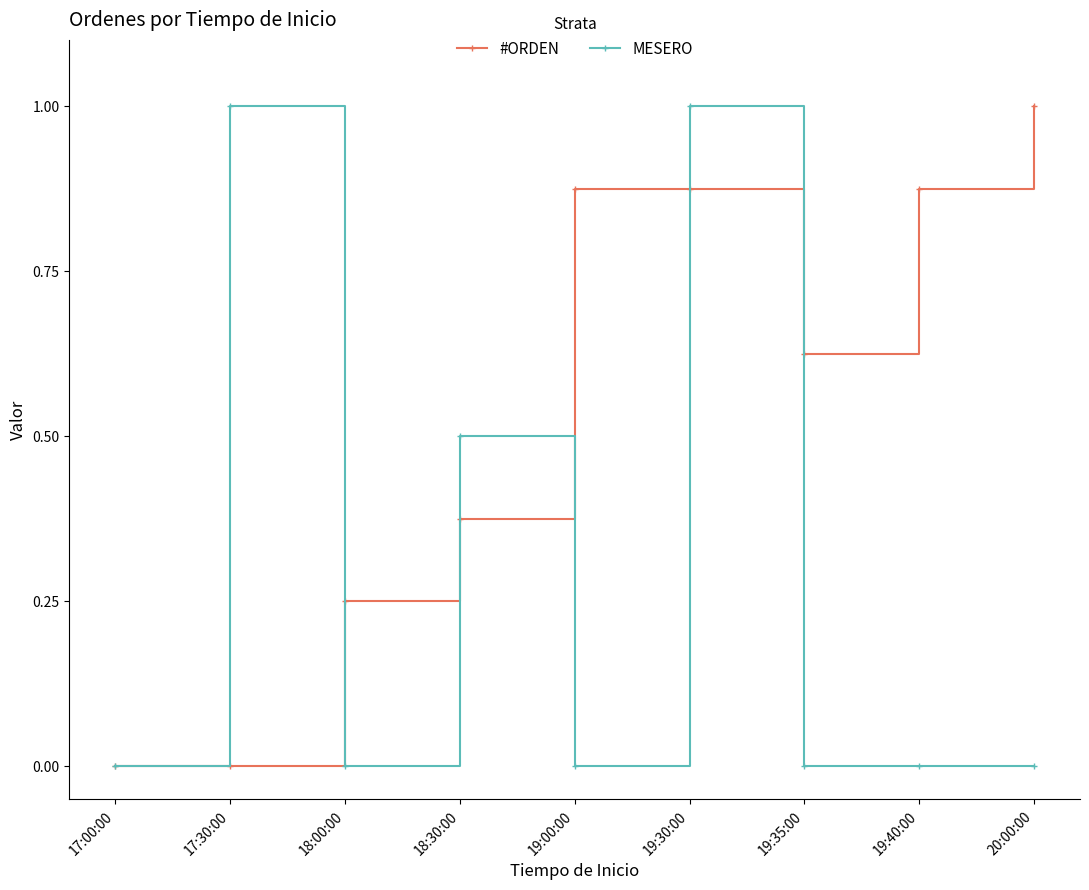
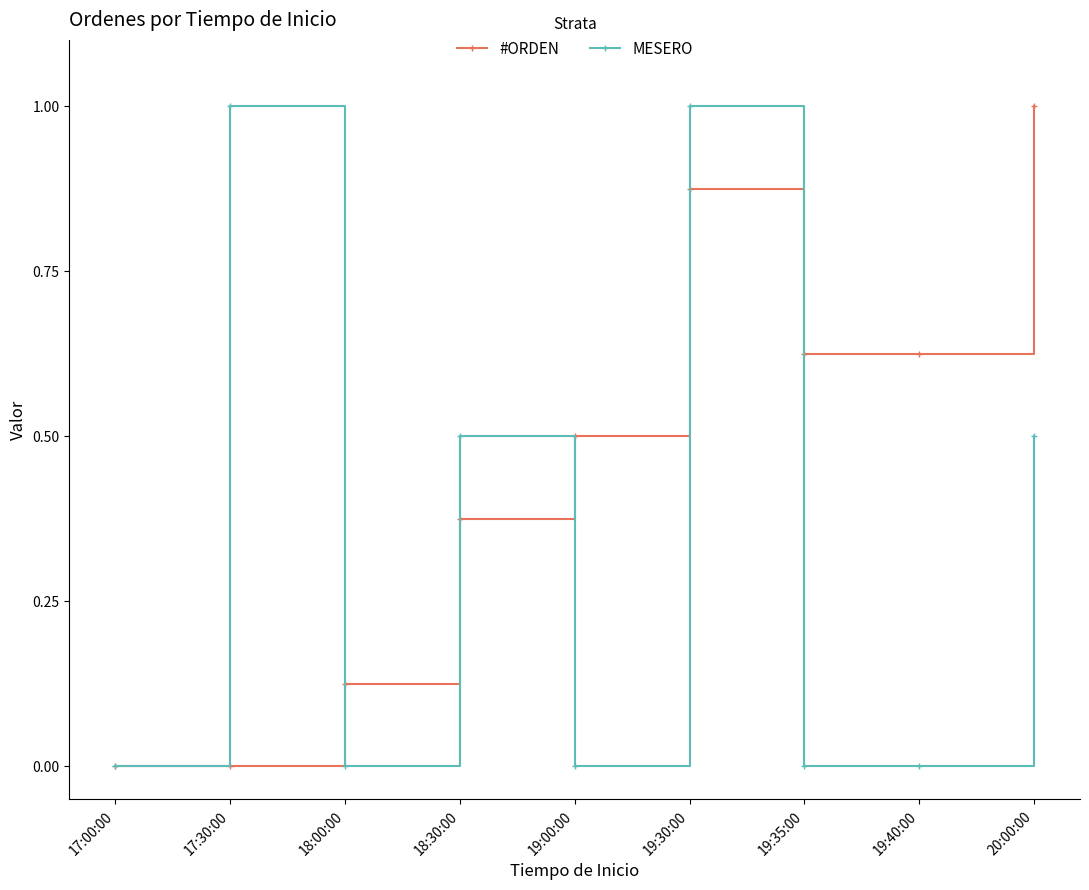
  {
    "#ORDEN": {
      "17:30:00": 0.00,
-     "18:00:00": 0.25,
+     "18:00:00": 0.13,
      "18:30:00": 0.38,
-     "19:00:00": 0.88,
+     "19:00:00": 0.50,
      "19:30:00": 0.88,
      "19:35:00": 0.63,
-     "19:40:00": 0.88,
+     "19:40:00": 0.63,
      "20:00:00": 1.00
    },
    "MESERO": {
      "17:30:00": 1.00,
      "18:00:00": 0.00,
      "18:30:00": 0.50,
      "19:00:00": 0.00,
      "19:30:00": 1.00,
      "19:35:00": 0.00,
      "19:40:00": 0.00,
-     "20:00:00": 0.00
+     "20:00:00": 0.50
    }
  }
